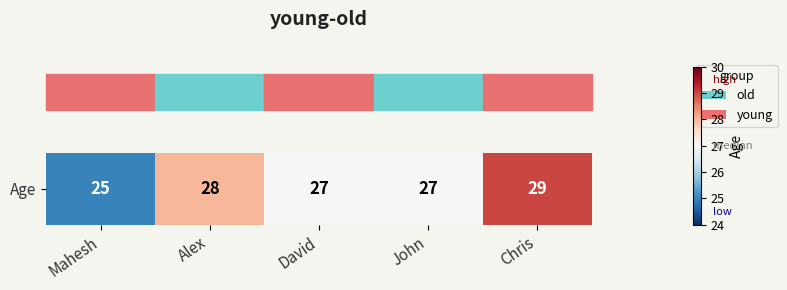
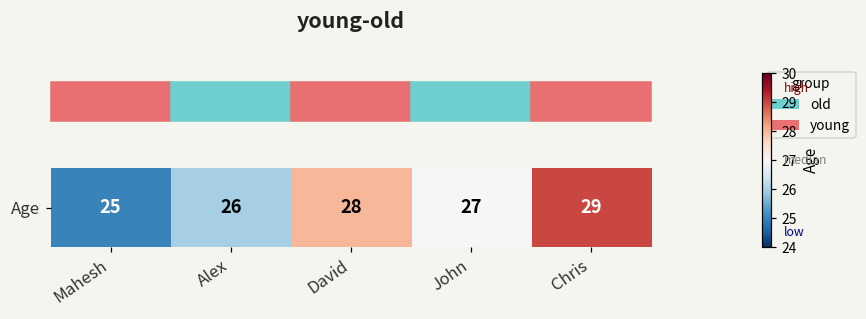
  {
    "Age": {
      "Mahesh": 25,
-     "Alex": 28,
-     "David": 27,
+     "Alex": 26,
+     "David": 28,
      "John": 27,
      "Chris": 29
    }
  }
